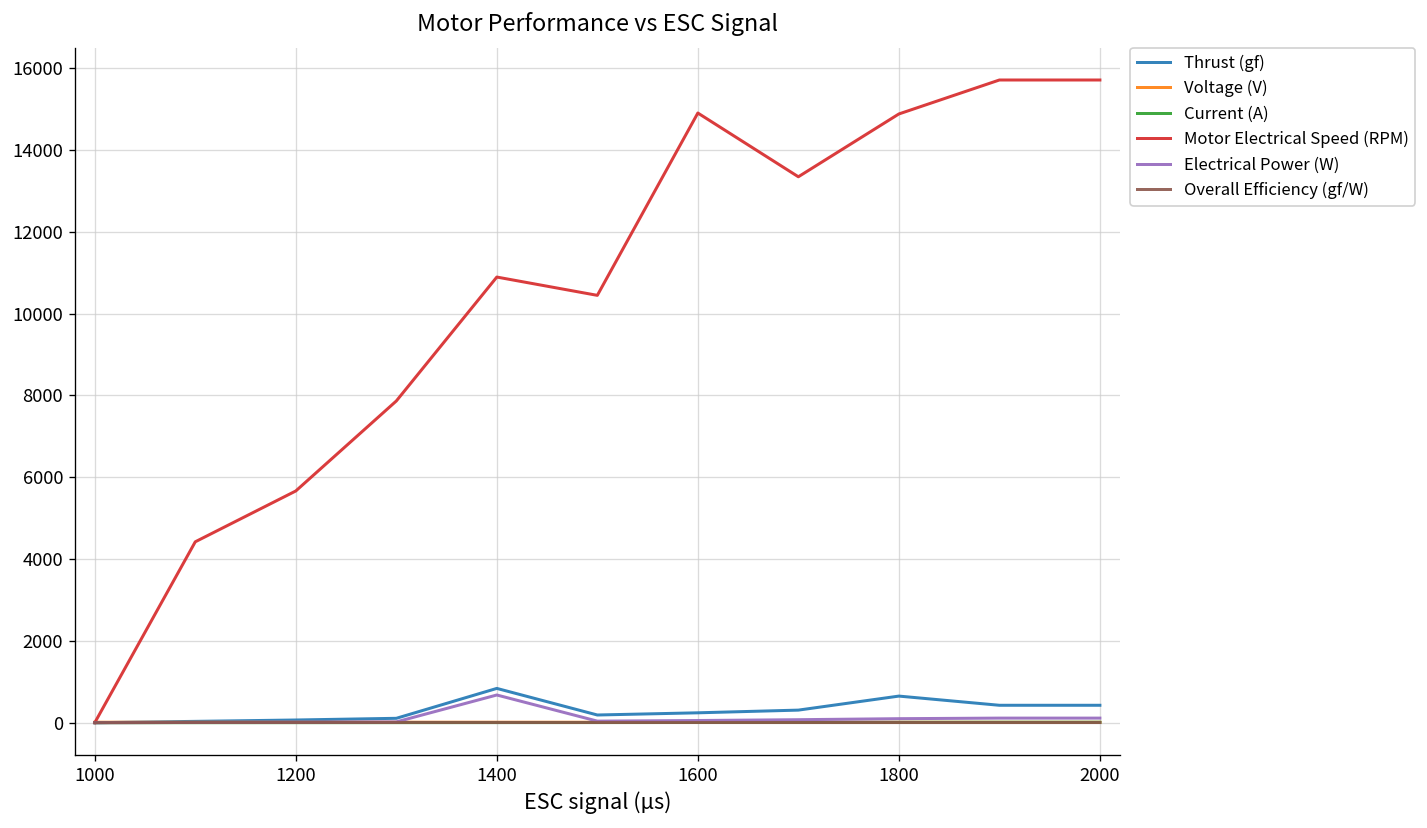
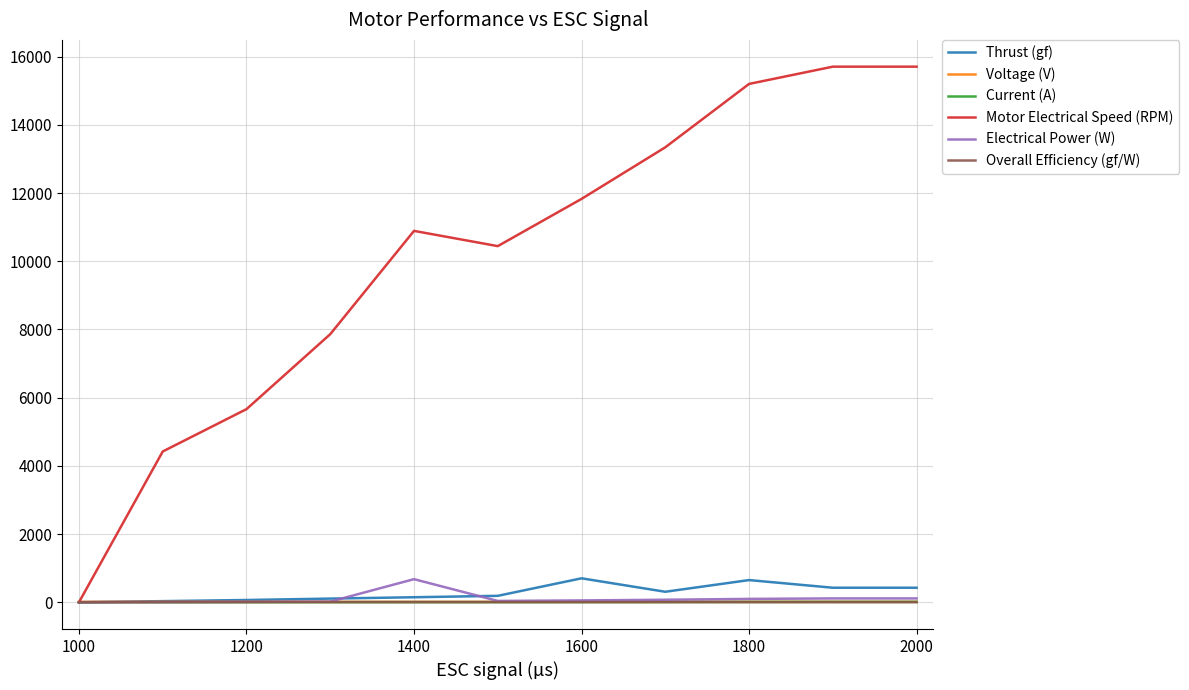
  {
    "Thrust (gf)": {
-     "1400": 800,
-     "1600": 200,
+     "1400": 100,
+     "1600": 700,
      "1800": 600,
      "2000": 400
    },
    "Overall Efficiency (gf/W)": {
      "1400": 0,
      "1800": 0,
      "2000": 0
    },
    "Motor Electrical Speed (RPM)": {
      "1200": 5700,
      "1400": 10900,
-     "1600": 14900,
-     "1800": 14900,
+     "1600": 11800,
+     "1800": 15200,
      "2000": 15700
    },
    "Electrical Power (W)": {
      "1400": 700,
      "1800": 100,
      "2000": 100
    }
  }
